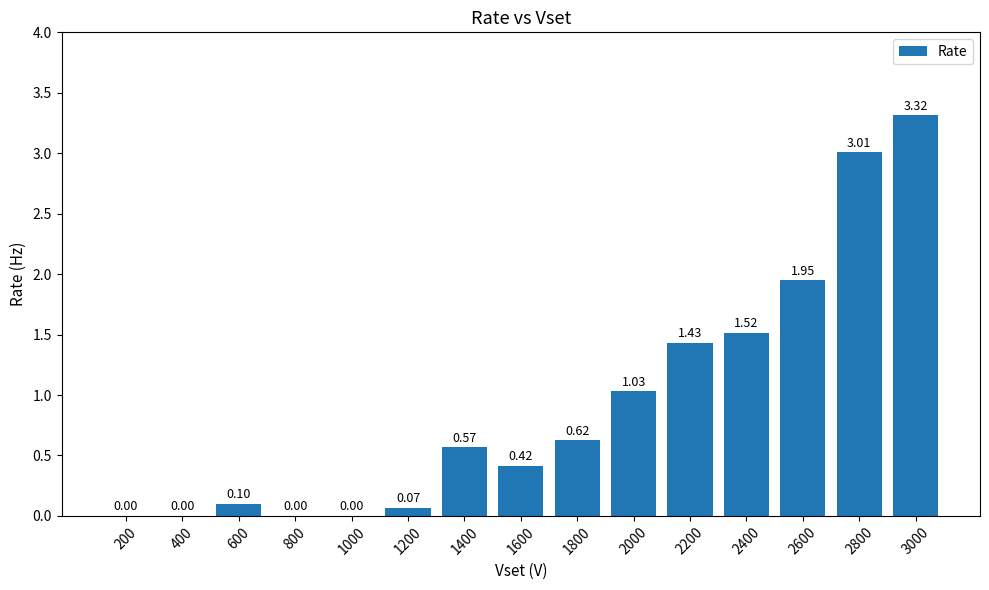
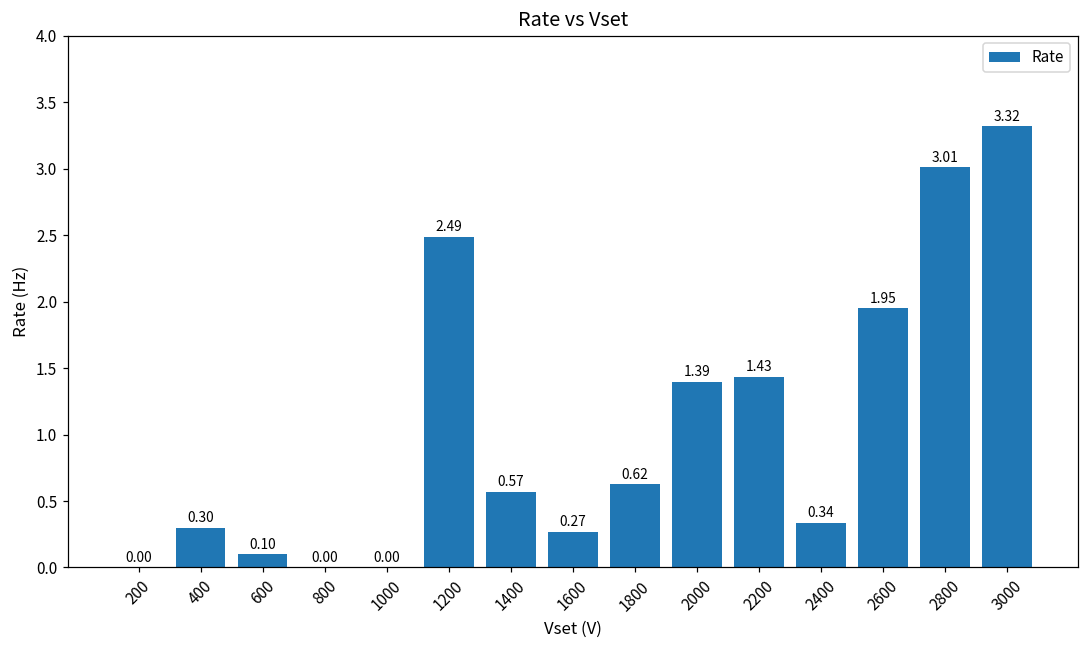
  {
    "200": 0.00,
-   "400": 0.00,
+   "400": 0.30,
    "600": 0.10,
    "800": 0.00,
    "1000": 0.00,
-   "1200": 0.07,
+   "1200": 2.49,
    "1400": 0.57,
-   "1600": 0.42,
+   "1600": 0.27,
    "1800": 0.62,
-   "2000": 1.03,
+   "2000": 1.39,
    "2200": 1.43,
-   "2400": 1.52,
+   "2400": 0.34,
    "2600": 1.95,
    "2800": 3.01,
    "3000": 3.32
  }
